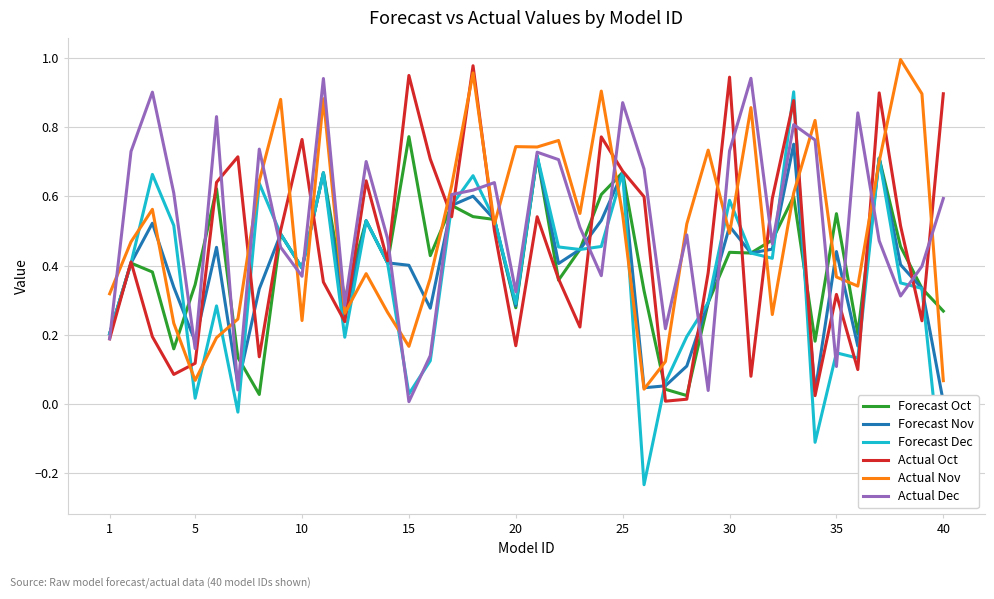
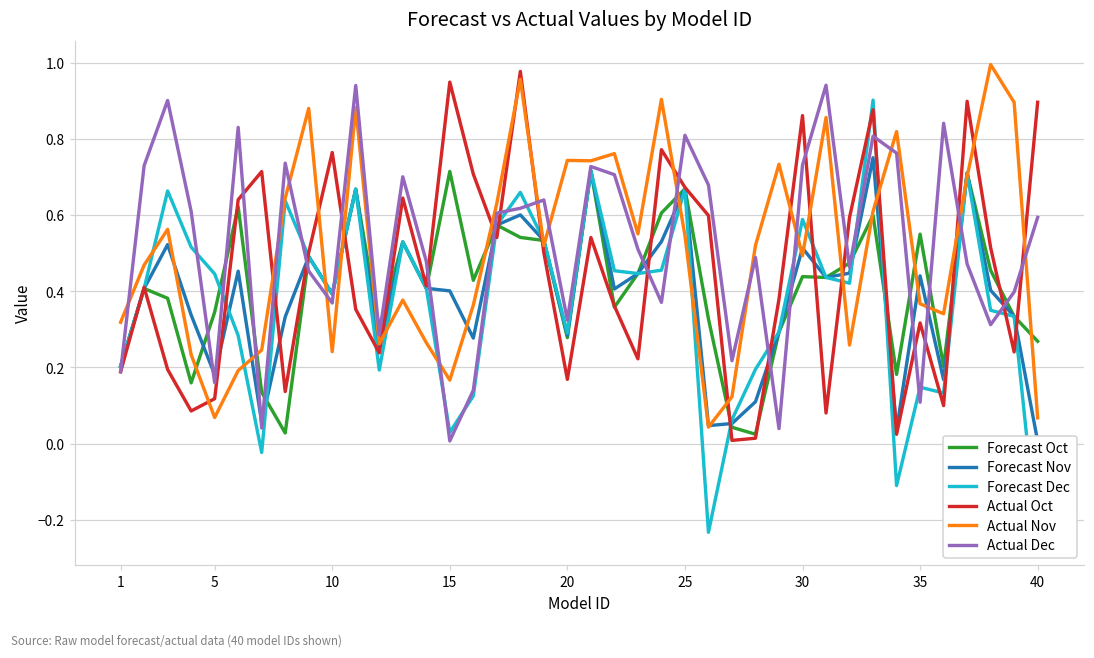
  {
    "Forecast Oct": {
      "5": 0.35,
-     "15": 0.77,
+     "15": 0.71,
      "30": 0.44,
      "35": 0.55,
      "40": 0.27
    },
    "Forecast Nov": {
      "5": 0.18,
      "15": 0.40,
      "30": 0.51,
      "35": 0.44
    },
    "Forecast Dec": {
-     "5": 0.02,
+     "5": 0.45,
      "15": 0.03,
      "30": 0.59,
      "35": 0.15
    },
    "Actual Oct": {
      "5": 0.12,
      "10": 0.76,
      "15": 0.95,
      "20": 0.17,
-     "30": 0.94,
+     "30": 0.86,
      "35": 0.32,
      "40": 0.90
    },
    "Actual Nov": {
      "1": 0.32,
      "5": 0.07,
      "10": 0.24,
      "15": 0.17,
      "20": 0.74,
      "25": 0.55,
      "30": 0.49,
      "35": 0.37,
      "40": 0.07
    },
    "Actual Dec": {
      "5": 0.16,
      "10": 0.37,
      "15": 0.01,
      "20": 0.32,
-     "25": 0.87,
+     "25": 0.81,
      "30": 0.73,
      "35": 0.11,
      "40": 0.59
    }
  }
